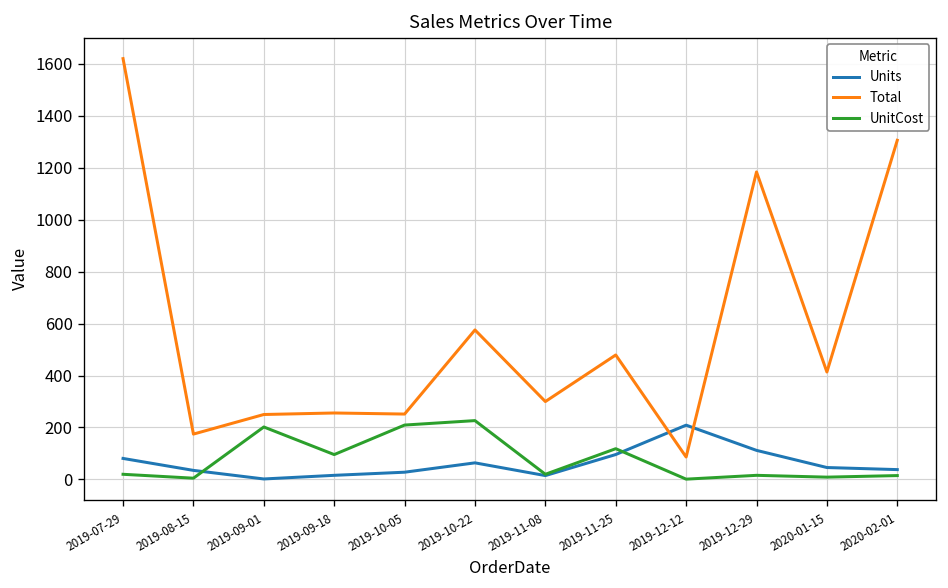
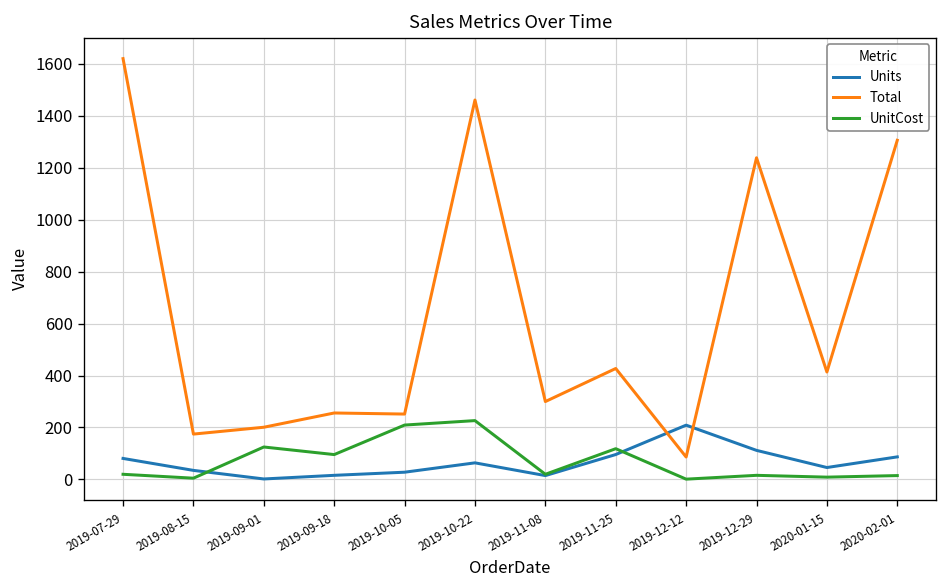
  {
    "Units": {
      "2019-07-29": 80,
      "2019-08-15": 40,
      "2019-09-01": 0,
      "2019-09-18": 20,
      "2019-10-05": 30,
      "2019-10-22": 60,
      "2019-11-25": 100,
      "2019-12-12": 210,
      "2019-12-29": 110,
      "2020-01-15": 50,
-     "2020-02-01": 40
+     "2020-02-01": 90
    },
    "Total": {
      "2019-07-29": 1620,
      "2019-08-15": 170,
-     "2019-09-01": 250,
+     "2019-09-01": 200,
      "2019-09-18": 260,
      "2019-10-05": 250,
-     "2019-10-22": 580,
+     "2019-10-22": 1460,
      "2019-11-08": 300,
-     "2019-11-25": 480,
+     "2019-11-25": 430,
      "2019-12-12": 90,
-     "2019-12-29": 1180,
+     "2019-12-29": 1240,
      "2020-01-15": 410,
      "2020-02-01": 1310
    },
    "UnitCost": {
      "2019-07-29": 20,
      "2019-08-15": 0,
-     "2019-09-01": 200,
+     "2019-09-01": 130,
      "2019-09-18": 100,
      "2019-10-05": 210,
      "2019-10-22": 230,
      "2019-11-25": 120,
      "2019-12-12": 0,
      "2019-12-29": 20,
      "2020-01-15": 10,
      "2020-02-01": 20
    }
  }
